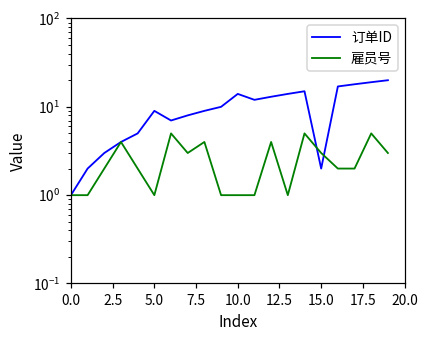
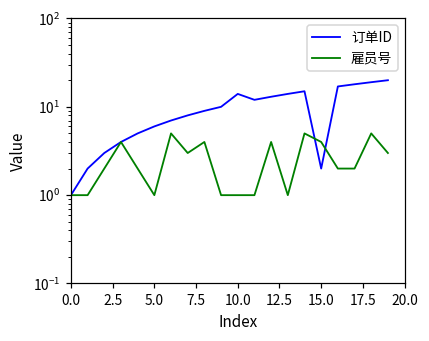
  {
    "订单ID": {
-     "5.0": 9,
+     "5.0": 6,
      "10.0": 14,
      "15.0": 2
    },
    "雇员号": {
      "5.0": 1,
      "10.0": 1,
-     "15.0": 3
+     "15.0": 4
    }
  }
